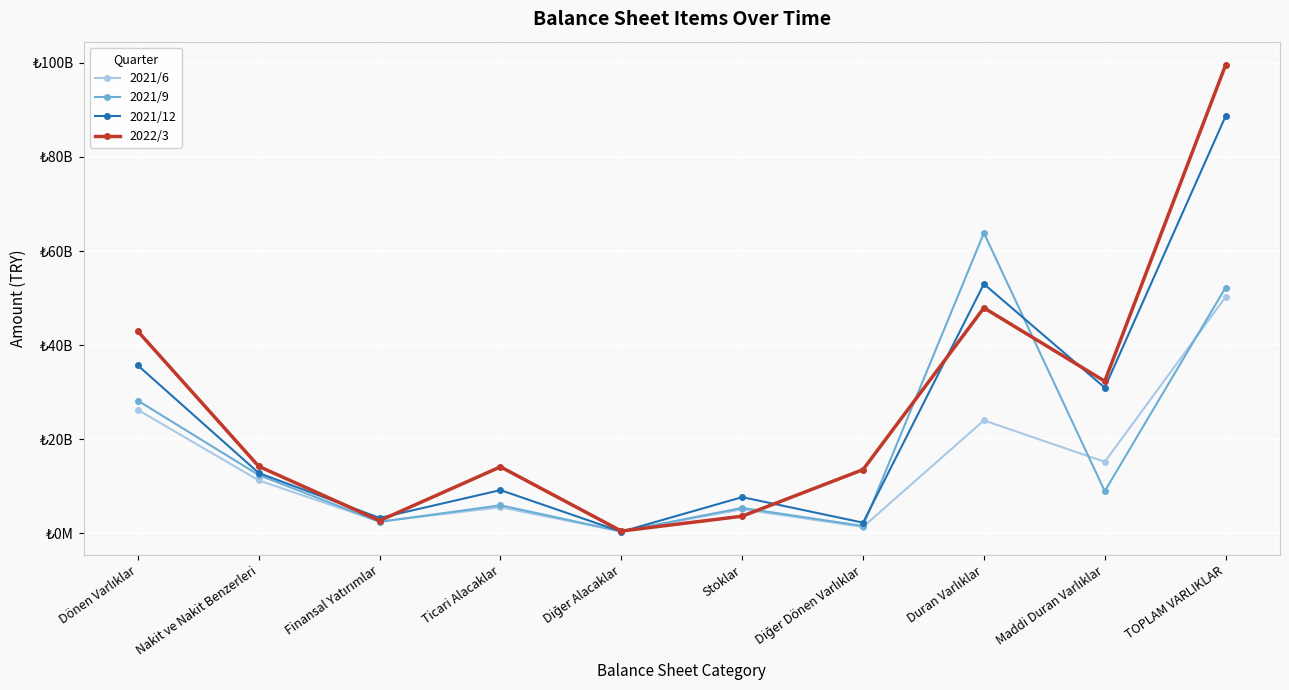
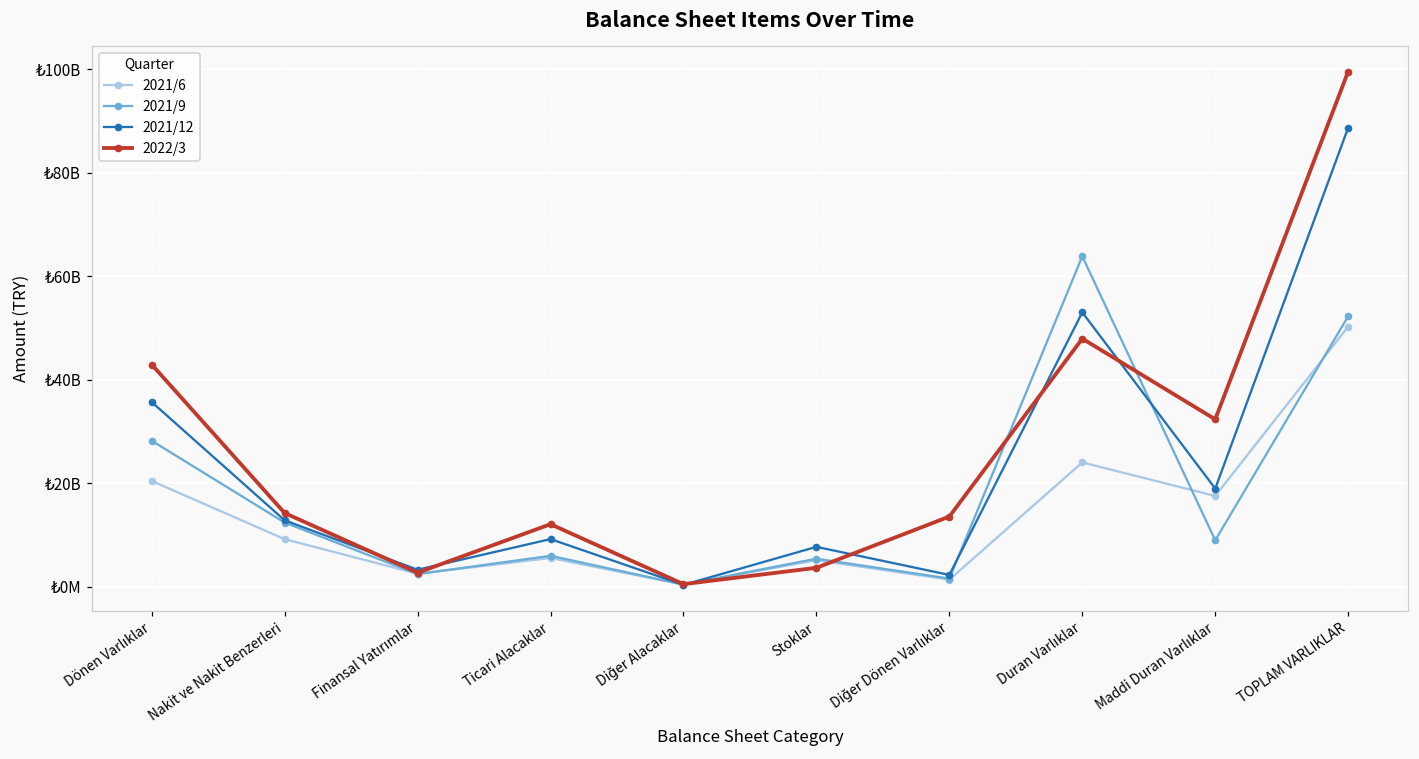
  {
    "2021/6": {
-     "Dönen Varlıklar": "₺26000000000",
-     "Nakit ve Nakit Benzerleri": "₺11000000000",
+     "Dönen Varlıklar": "₺20000000000",
+     "Nakit ve Nakit Benzerleri": "₺9000000000",
      "Duran Varlıklar": "₺24000000000",
-     "Maddi Duran Varlıklar": "₺15000000000",
+     "Maddi Duran Varlıklar": "₺18000000000",
      "TOPLAM VARLIKLAR": "₺50000000000"
    },
    "2021/9": {
      "Dönen Varlıklar": "₺28000000000",
      "Duran Varlıklar": "₺64000000000",
      "Maddi Duran Varlıklar": "₺9000000000",
      "TOPLAM VARLIKLAR": "₺52000000000"
    },
    "2021/12": {
      "Dönen Varlıklar": "₺36000000000",
      "Finansal Yatırımlar": "₺3000000000",
      "Ticari Alacaklar": "₺9000000000",
      "Stoklar": "₺8000000000",
      "Diğer Dönen Varlıklar": "₺2000000000",
      "Duran Varlıklar": "₺53000000000",
-     "Maddi Duran Varlıklar": "₺31000000000",
+     "Maddi Duran Varlıklar": "₺19000000000",
      "TOPLAM VARLIKLAR": "₺89000000000"
    },
    "2022/3": {
      "Dönen Varlıklar": "₺43000000000",
      "Nakit ve Nakit Benzerleri": "₺14000000000",
-     "Ticari Alacaklar": "₺14000000000",
+     "Ticari Alacaklar": "₺12000000000",
      "Stoklar": "₺4000000000",
      "Diğer Dönen Varlıklar": "₺14000000000",
      "Duran Varlıklar": "₺48000000000",
      "Maddi Duran Varlıklar": "₺32000000000",
      "TOPLAM VARLIKLAR": "₺100000000000"
    }
  }
